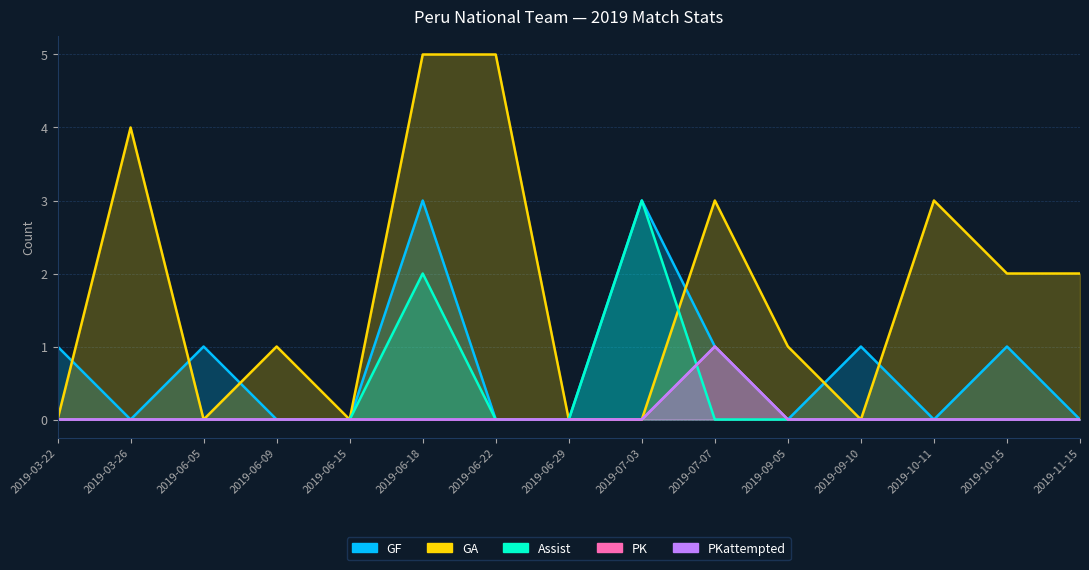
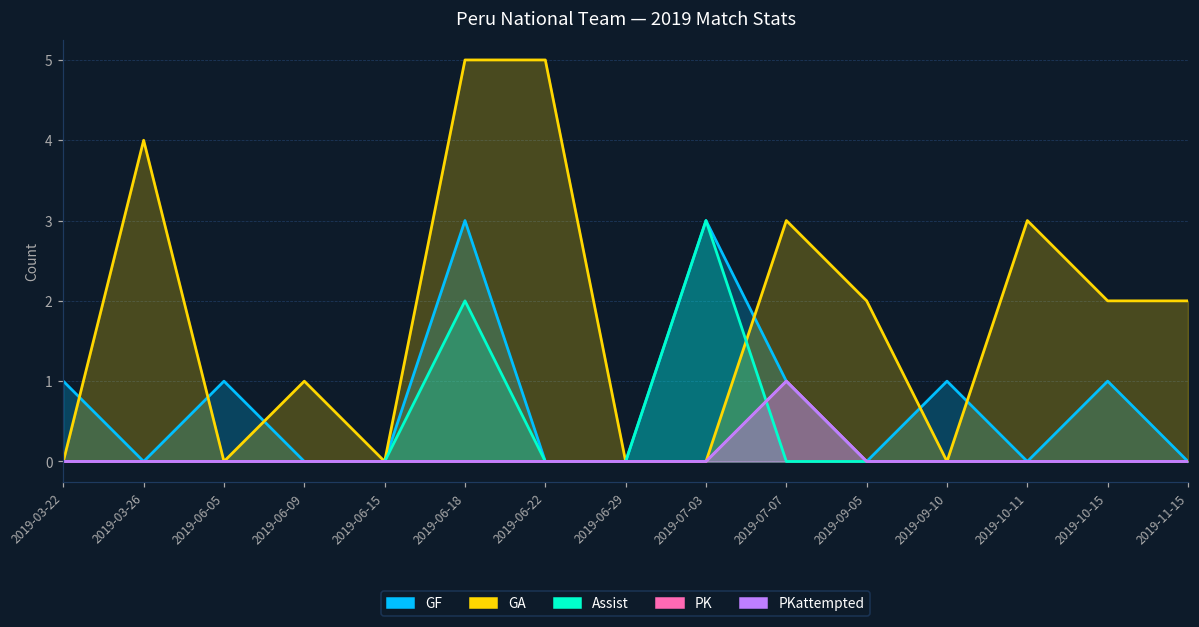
  {
    "GA": {
      "2019-03-26": 4,
      "2019-06-09": 1,
      "2019-06-18": 5,
      "2019-06-22": 5,
      "2019-07-07": 3,
-     "2019-09-05": 1,
+     "2019-09-05": 2,
      "2019-10-11": 3,
      "2019-10-15": 2,
      "2019-11-15": 2
    },
    "PKattempted": {
      "2019-06-18": 0
    }
  }
